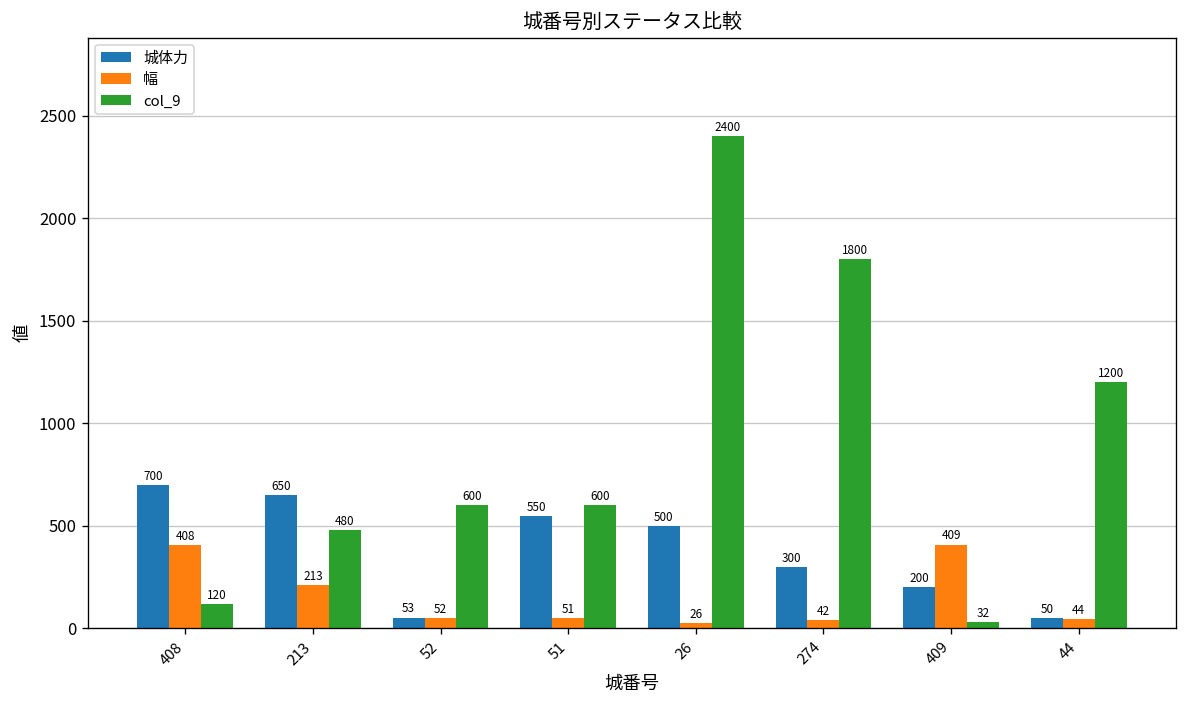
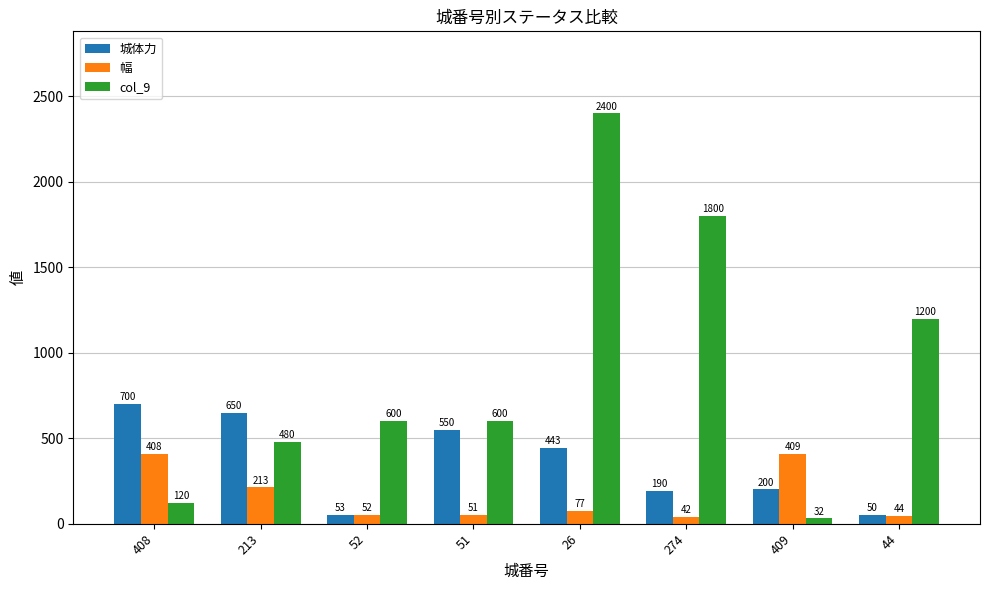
  {
    "城体力": {
      "408": 700,
      "213": 650,
      "52": 53,
      "51": 550,
-     "26": 500,
-     "274": 300,
+     "26": 443,
+     "274": 190,
      "409": 200,
      "44": 50
    },
    "幅": {
      "408": 408,
      "213": 213,
      "52": 52,
      "51": 51,
-     "26": 26,
+     "26": 77,
      "274": 42,
      "409": 409,
      "44": 44
    },
    "col_9": {
      "408": 120,
      "213": 480,
      "52": 600,
      "51": 600,
      "26": 2400,
      "274": 1800,
      "409": 32,
      "44": 1200
    }
  }
